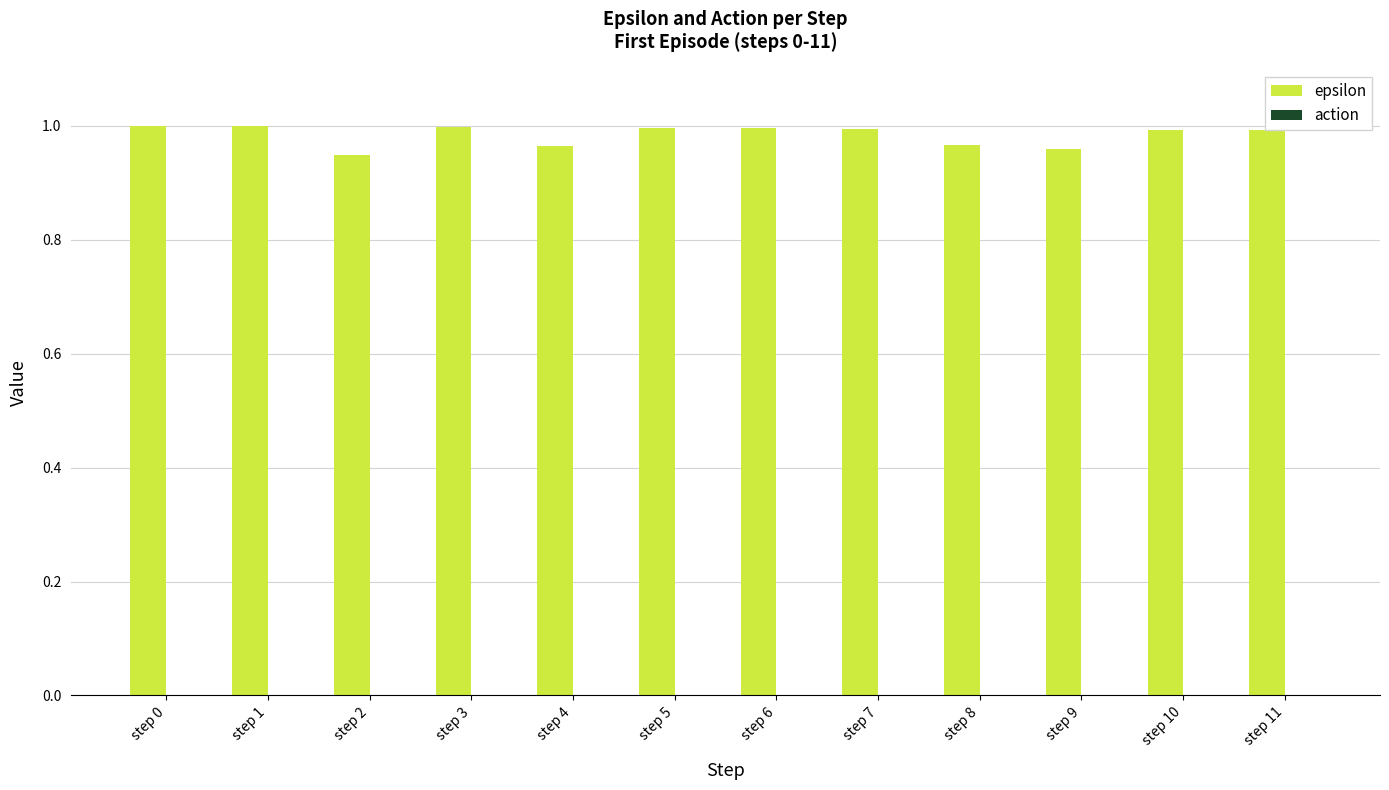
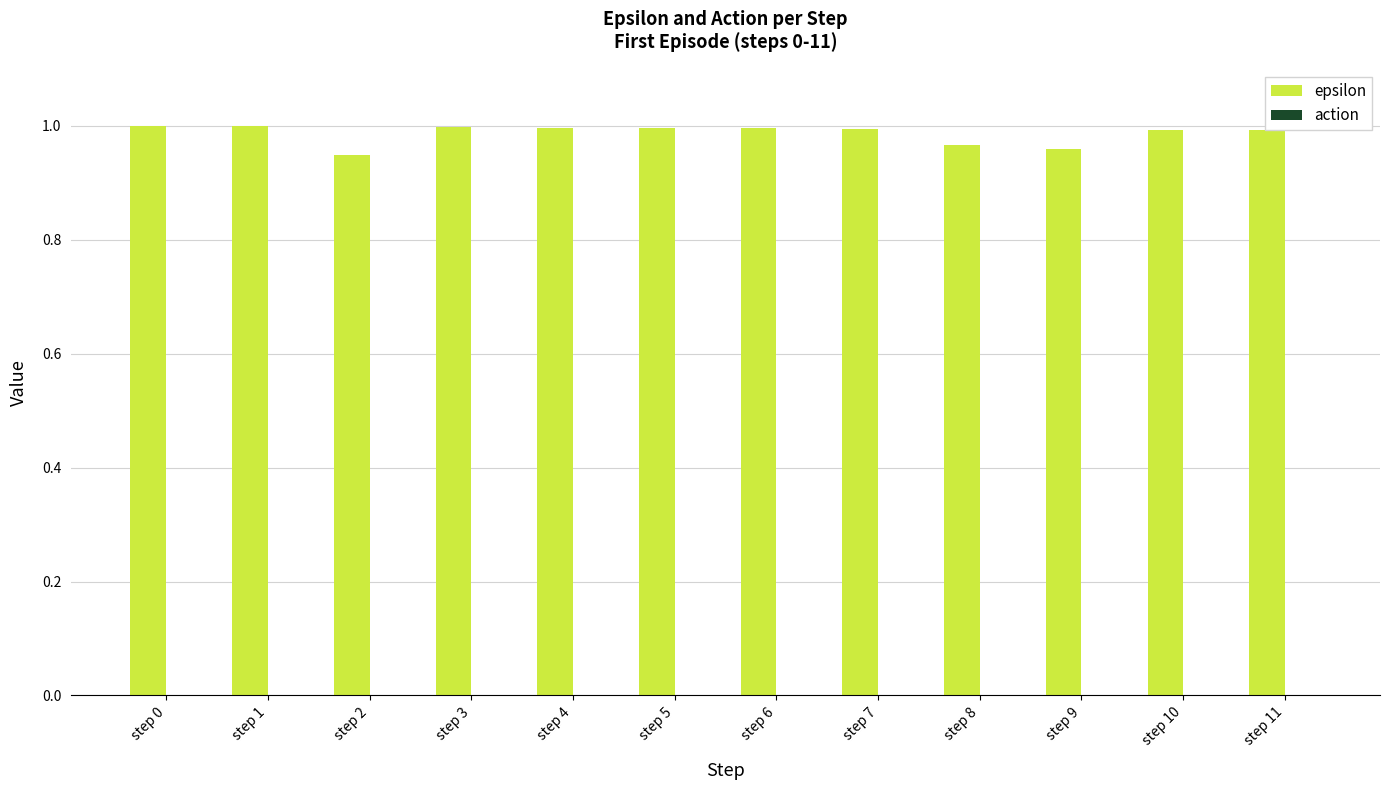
  {
    "epsilon": {
      "step 0": 1.00,
      "step 1": 1.00,
      "step 2": 0.95,
      "step 3": 1.00,
-     "step 4": 0.96,
+     "step 4": 1.00,
      "step 5": 1.00,
      "step 6": 1.00,
      "step 7": 1.00,
      "step 8": 0.97,
      "step 9": 0.96,
      "step 10": 0.99
    },
    "action": {
      "step 0": 0.00,
      "step 1": 0.00,
      "step 2": 0.00,
      "step 3": 0.00,
      "step 4": 0.00,
      "step 5": 0.00,
      "step 6": 0.00,
      "step 7": 0.00,
      "step 8": 0.00,
      "step 9": 0.00,
      "step 10": 0.00,
      "step 11": 0.00
    }
  }
